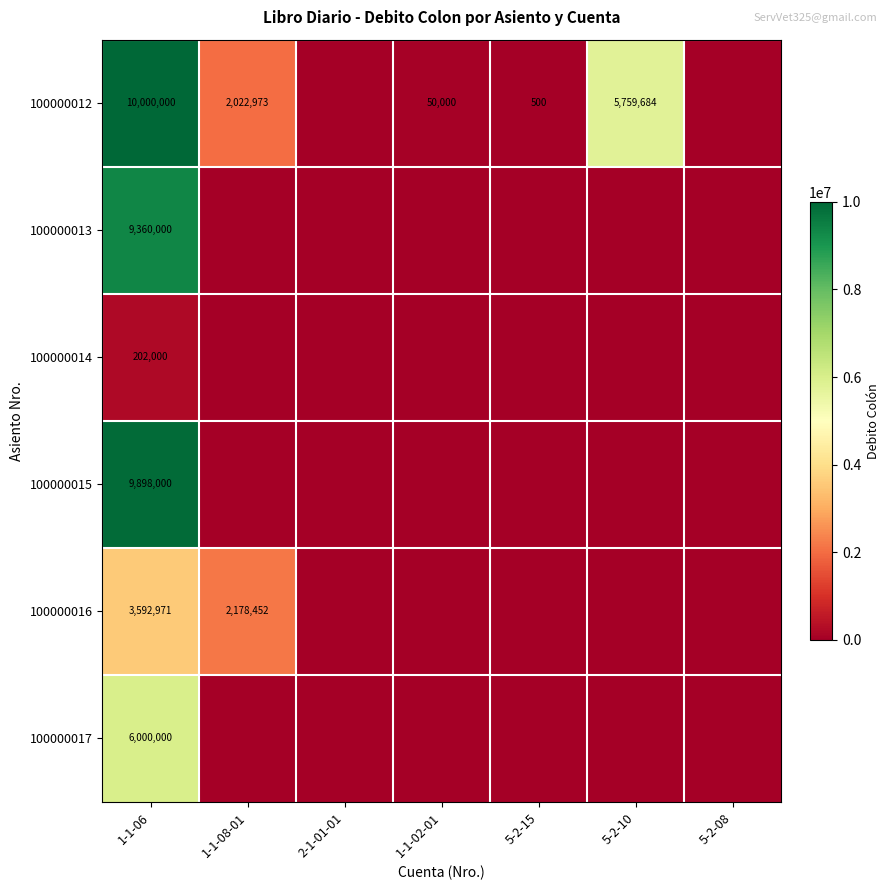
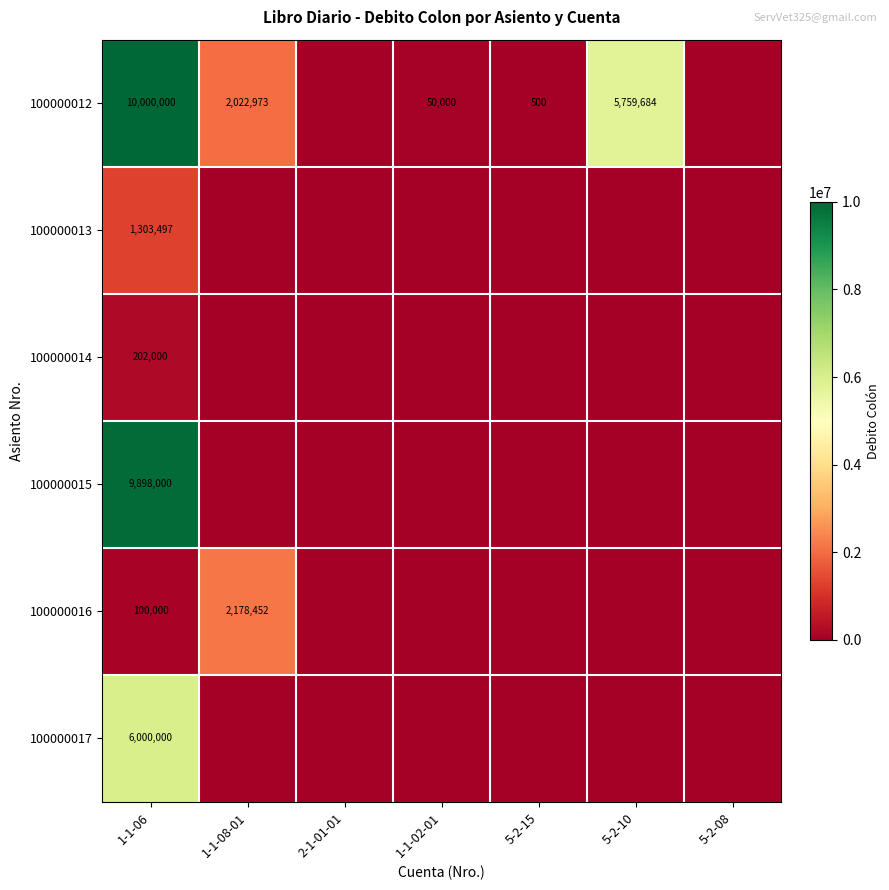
  {
    "100000012": {
      "1-1-06": "10,000,000",
      "1-1-08-01": "2,022,973",
      "1-1-02-01": "50,000",
      "5-2-15": "500",
      "5-2-10": "5,759,684"
    },
    "100000013": {
-     "1-1-06": "9,360,000"
+     "1-1-06": "1,303,497"
    },
    "100000014": {
      "1-1-06": "202,000"
    },
    "100000015": {
      "1-1-06": "9,898,000"
    },
    "100000016": {
-     "1-1-06": "3,592,971",
+     "1-1-06": "100,000",
      "1-1-08-01": "2,178,452"
    },
    "100000017": {
      "1-1-06": "6,000,000"
    }
  }
